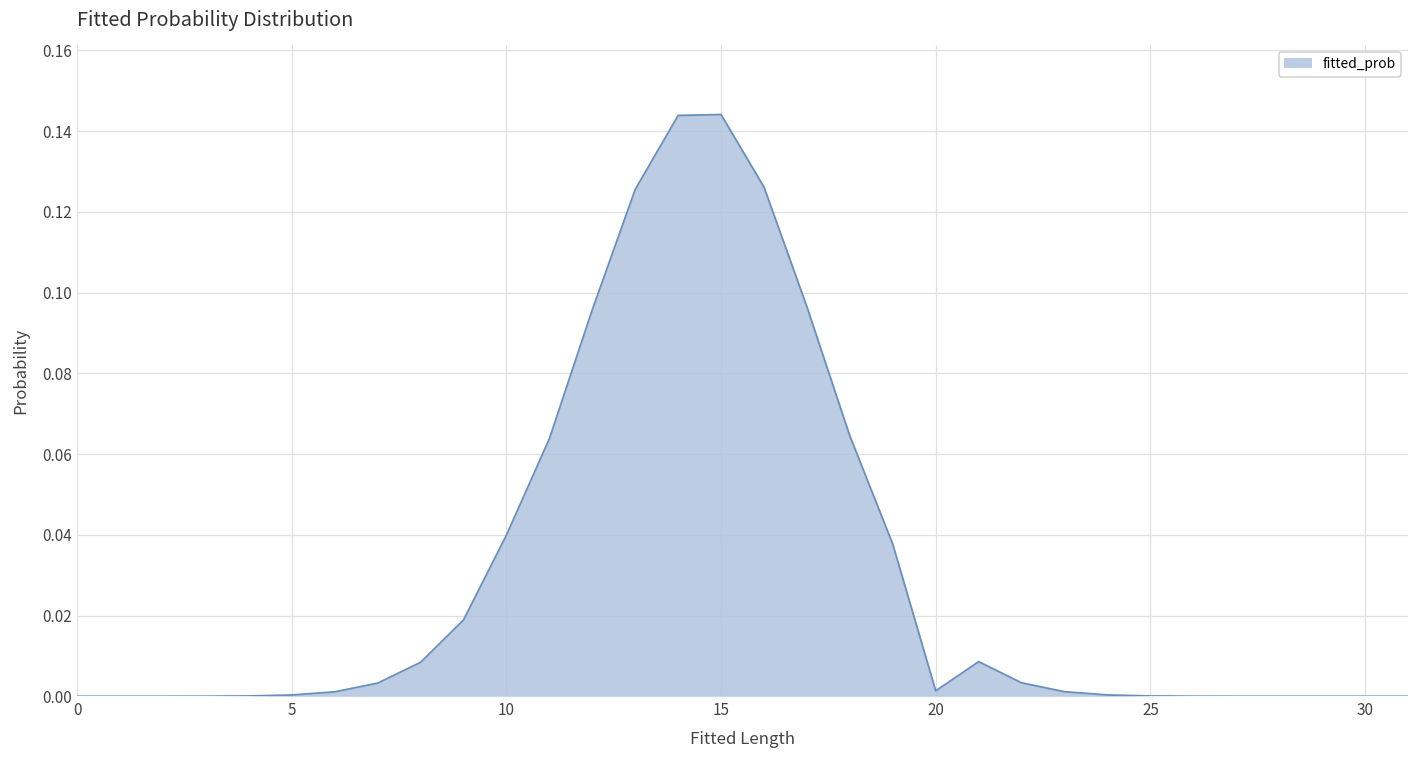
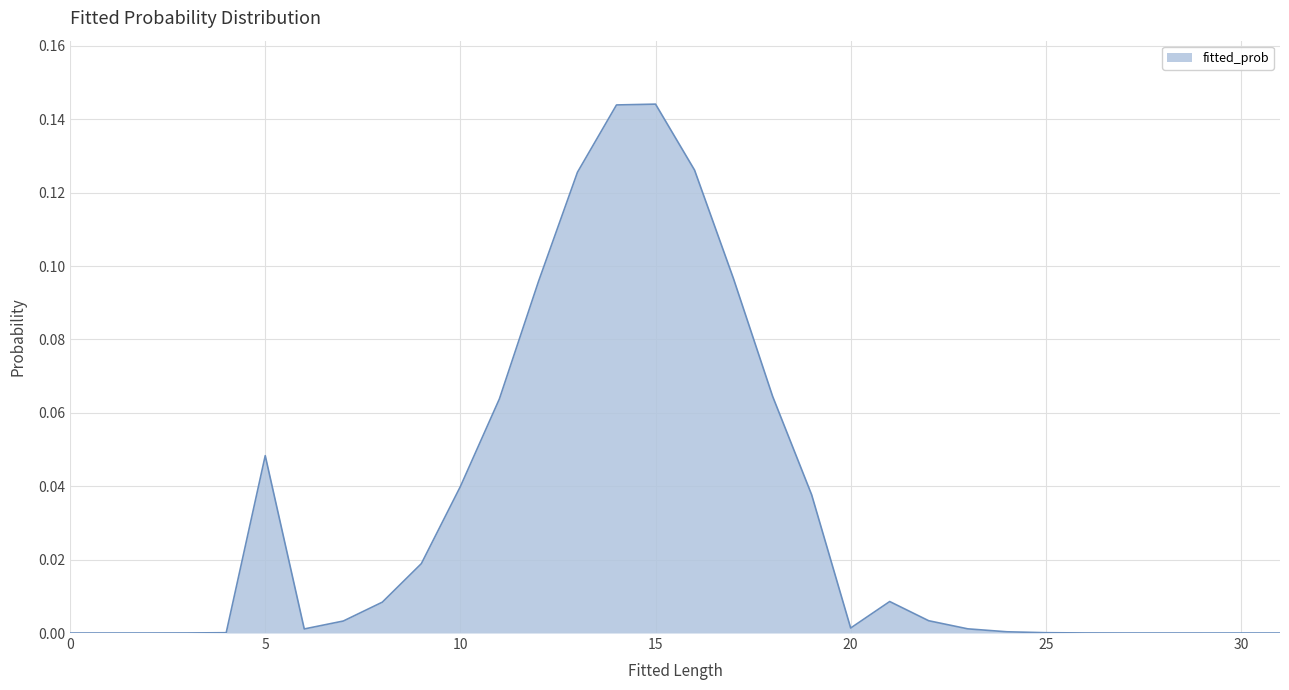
  {
    "0": 0.000,
-   "5": 0.000,
+   "5": 0.048,
    "10": 0.040,
    "15": 0.144,
    "20": 0.001,
    "25": 0.000,
    "30": 0.000
  }
